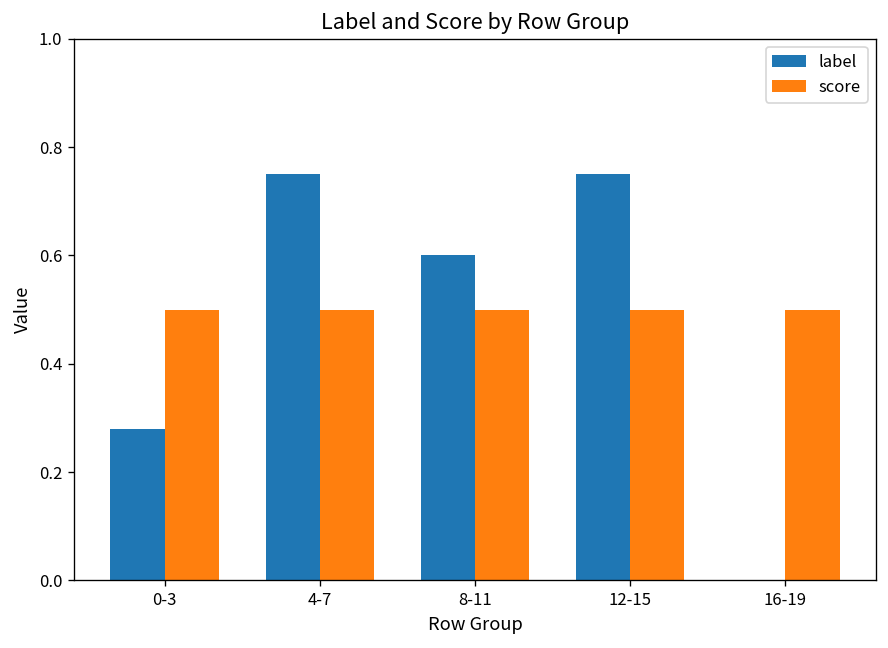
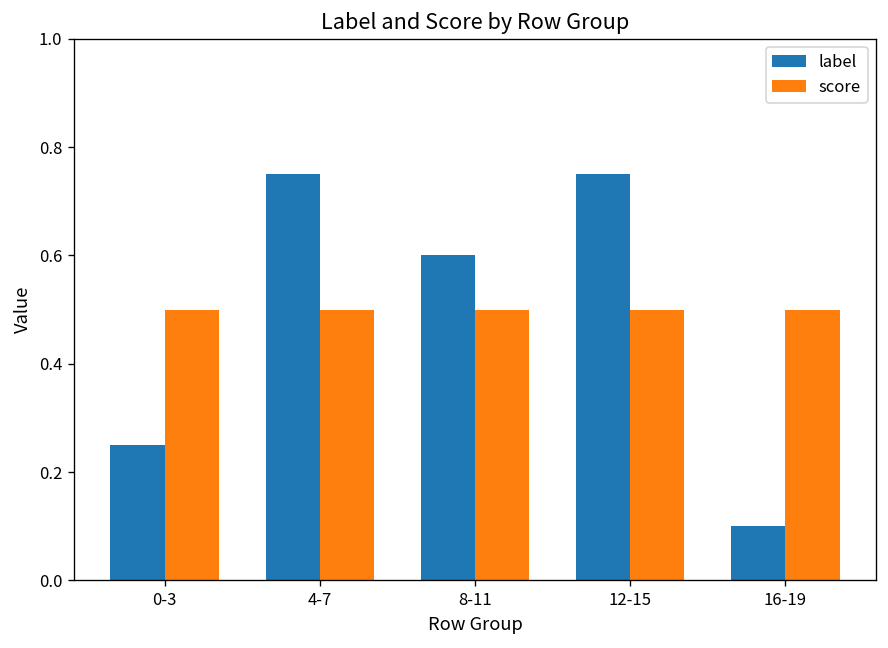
  {
    "label": {
-     "0-3": 0.28,
+     "0-3": 0.25,
      "4-7": 0.75,
      "8-11": 0.60,
      "12-15": 0.75,
-     "16-19": 0.0
+     "16-19": 0.1
    },
    "score": {
      "0-3": 0.50,
      "4-7": 0.50,
      "8-11": 0.50,
      "12-15": 0.50,
      "16-19": 0.50
    }
  }
